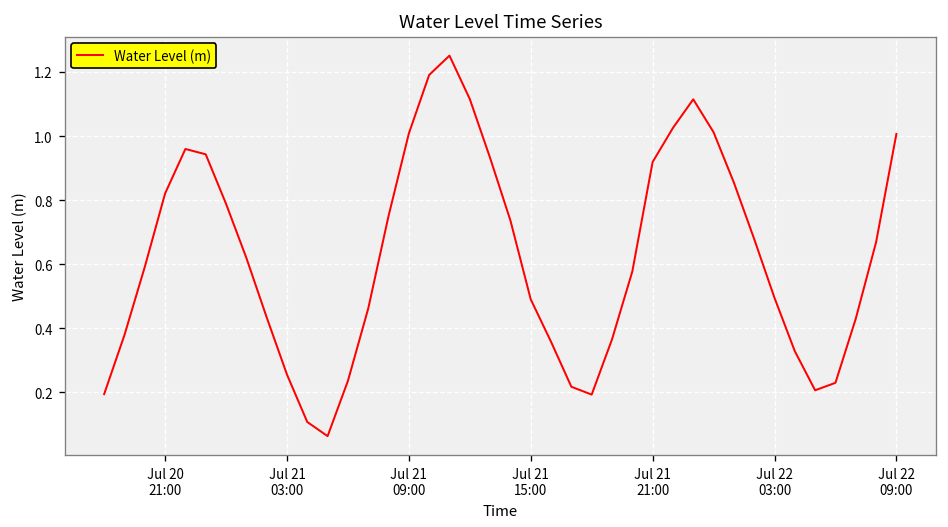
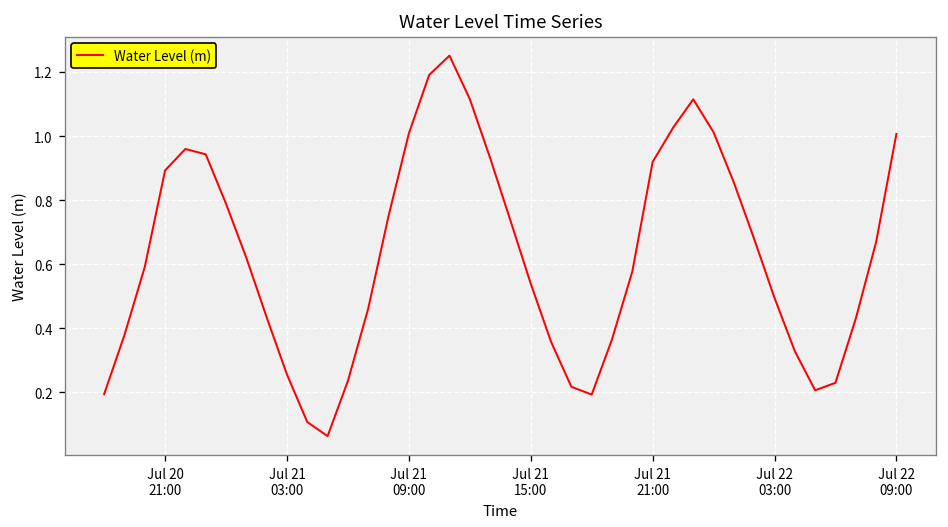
  {
-   "Jul 20 21:00": 0.82,
+   "Jul 20 21:00": 0.89,
    "Jul 21 03:00": 0.26,
    "Jul 21 09:00": 1.01,
-   "Jul 21 15:00": 0.49,
+   "Jul 21 15:00": 0.54,
    "Jul 21 21:00": 0.92,
    "Jul 22 03:00": 0.50,
    "Jul 22 09:00": 1.01
  }
